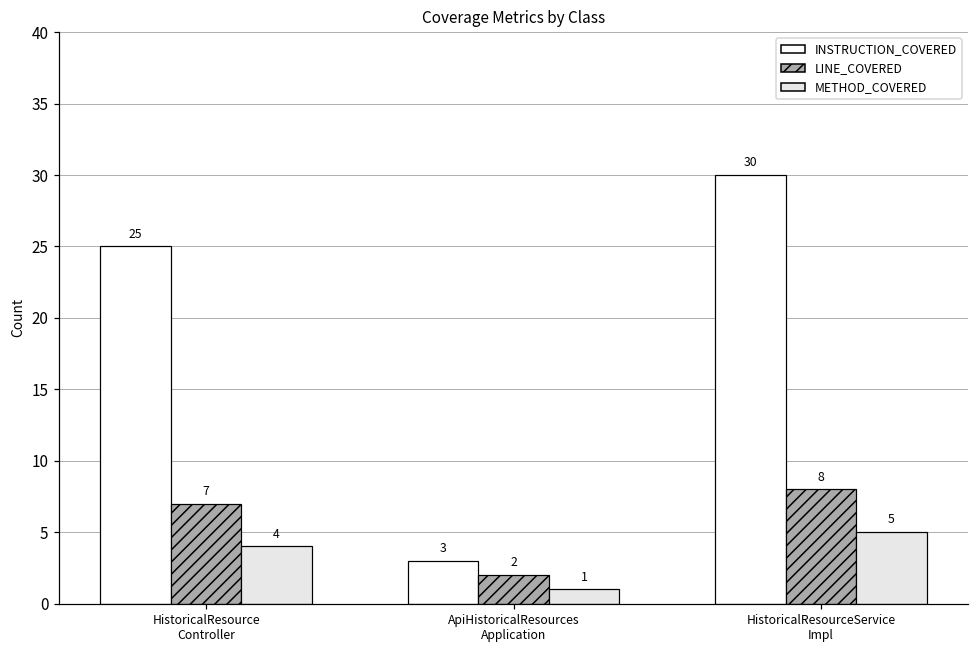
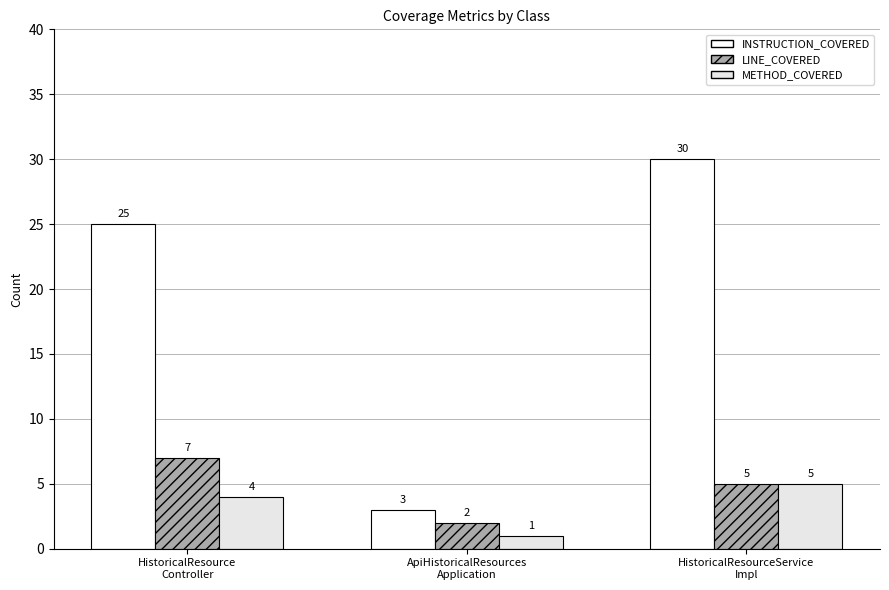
  {
    "LINE_COVERED": {
      "HistoricalResource Controller": 7,
      "ApiHistoricalResources Application": 2,
-     "HistoricalResourceService Impl": 8
+     "HistoricalResourceService Impl": 5
    }
  }
